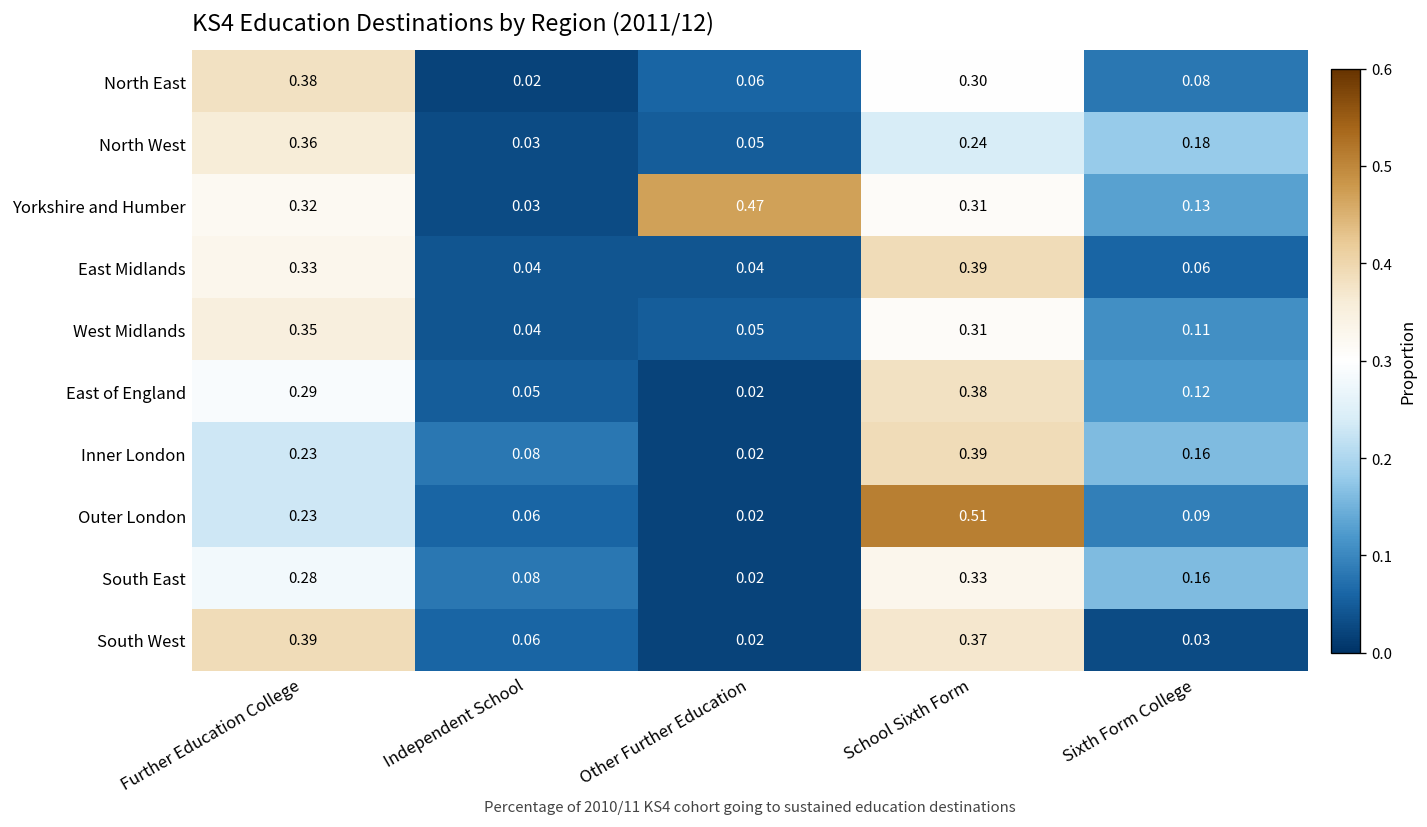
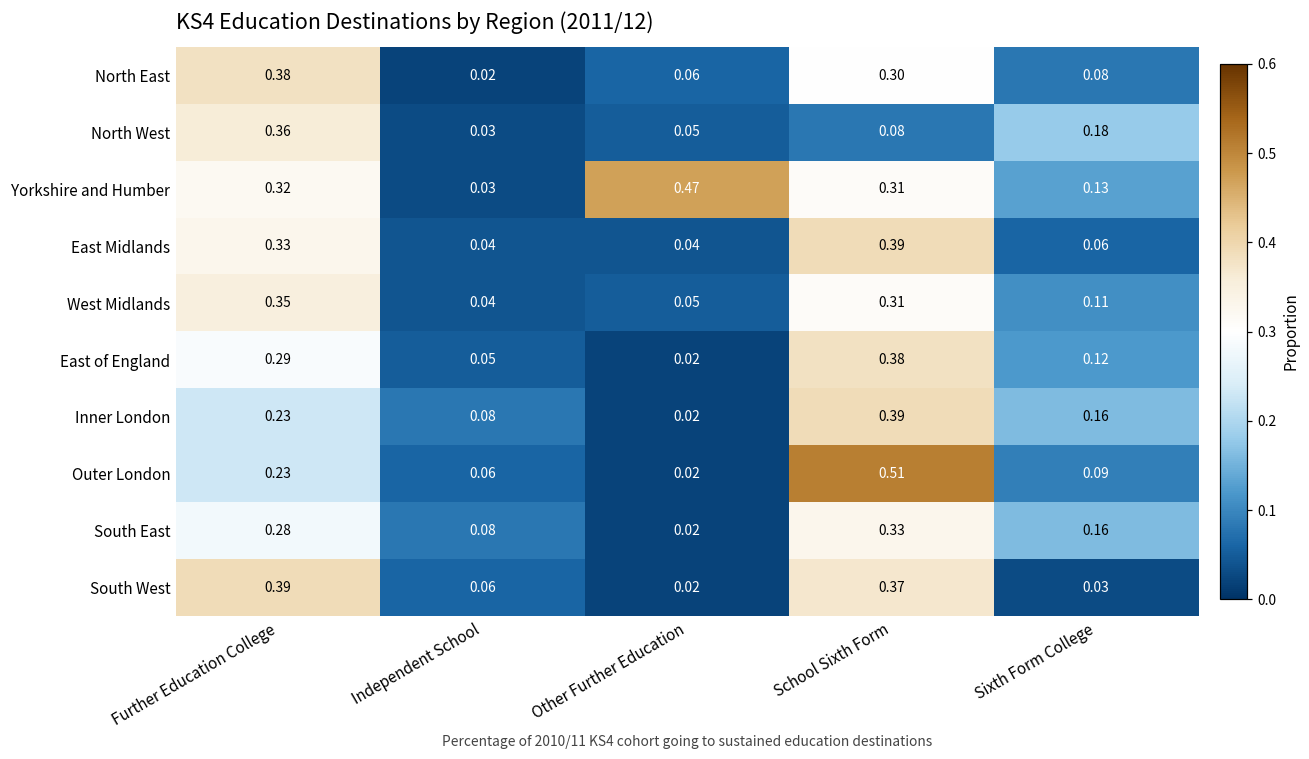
  {
    "North East": {
      "Further Education College": 0.38,
      "Independent School": 0.02,
      "Other Further Education": 0.06,
      "School Sixth Form": 0.30,
      "Sixth Form College": 0.08
    },
    "North West": {
      "Further Education College": 0.36,
      "Independent School": 0.03,
      "Other Further Education": 0.05,
-     "School Sixth Form": 0.24,
+     "School Sixth Form": 0.08,
      "Sixth Form College": 0.18
    },
    "Yorkshire and Humber": {
      "Further Education College": 0.32,
      "Independent School": 0.03,
      "Other Further Education": 0.47,
      "School Sixth Form": 0.31,
      "Sixth Form College": 0.13
    },
    "East Midlands": {
      "Further Education College": 0.33,
      "Independent School": 0.04,
      "Other Further Education": 0.04,
      "School Sixth Form": 0.39,
      "Sixth Form College": 0.06
    },
    "West Midlands": {
      "Further Education College": 0.35,
      "Independent School": 0.04,
      "Other Further Education": 0.05,
      "School Sixth Form": 0.31,
      "Sixth Form College": 0.11
    },
    "East of England": {
      "Further Education College": 0.29,
      "Independent School": 0.05,
      "Other Further Education": 0.02,
      "School Sixth Form": 0.38,
      "Sixth Form College": 0.12
    },
    "Inner London": {
      "Further Education College": 0.23,
      "Independent School": 0.08,
      "Other Further Education": 0.02,
      "School Sixth Form": 0.39,
      "Sixth Form College": 0.16
    },
    "Outer London": {
      "Further Education College": 0.23,
      "Independent School": 0.06,
      "Other Further Education": 0.02,
      "School Sixth Form": 0.51,
      "Sixth Form College": 0.09
    },
    "South East": {
      "Further Education College": 0.28,
      "Independent School": 0.08,
      "Other Further Education": 0.02,
      "School Sixth Form": 0.33,
      "Sixth Form College": 0.16
    },
    "South West": {
      "Further Education College": 0.39,
      "Independent School": 0.06,
      "Other Further Education": 0.02,
      "School Sixth Form": 0.37,
      "Sixth Form College": 0.03
    }
  }
